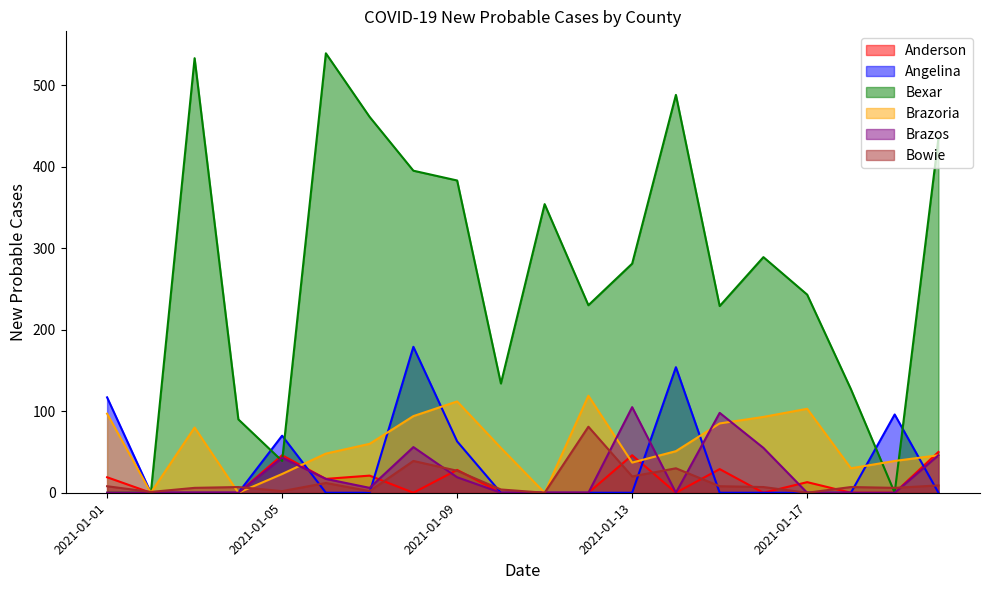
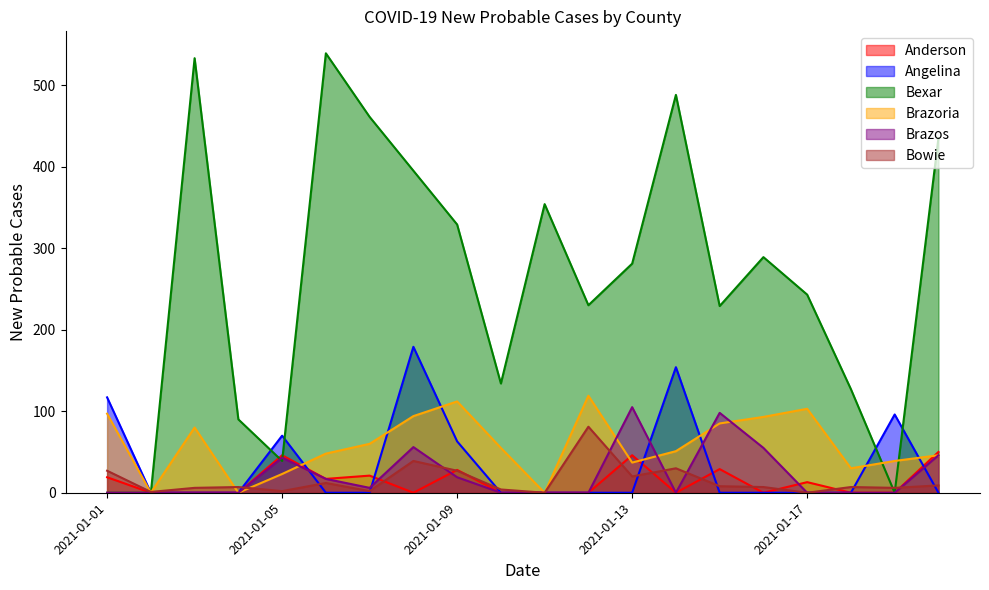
  {
    "Anderson": {
      "2021-01-01": 20,
      "2021-01-13": 50,
      "2021-01-17": 10
    },
    "Angelina": {
      "2021-01-01": 120,
      "2021-01-05": 70,
      "2021-01-09": 60,
      "2021-01-13": 0
    },
    "Bexar": {
      "2021-01-05": 40,
-     "2021-01-09": 380,
+     "2021-01-09": 330,
      "2021-01-13": 280,
      "2021-01-17": 240
    },
    "Brazoria": {
      "2021-01-01": 100,
      "2021-01-05": 20,
      "2021-01-09": 110,
      "2021-01-13": 40,
      "2021-01-17": 100
    },
    "Brazos": {
      "2021-01-09": 20,
      "2021-01-13": 110
    },
    "Bowie": {
-     "2021-01-01": 10,
+     "2021-01-01": 30,
      "2021-01-05": 0,
      "2021-01-13": 20
    }
  }
